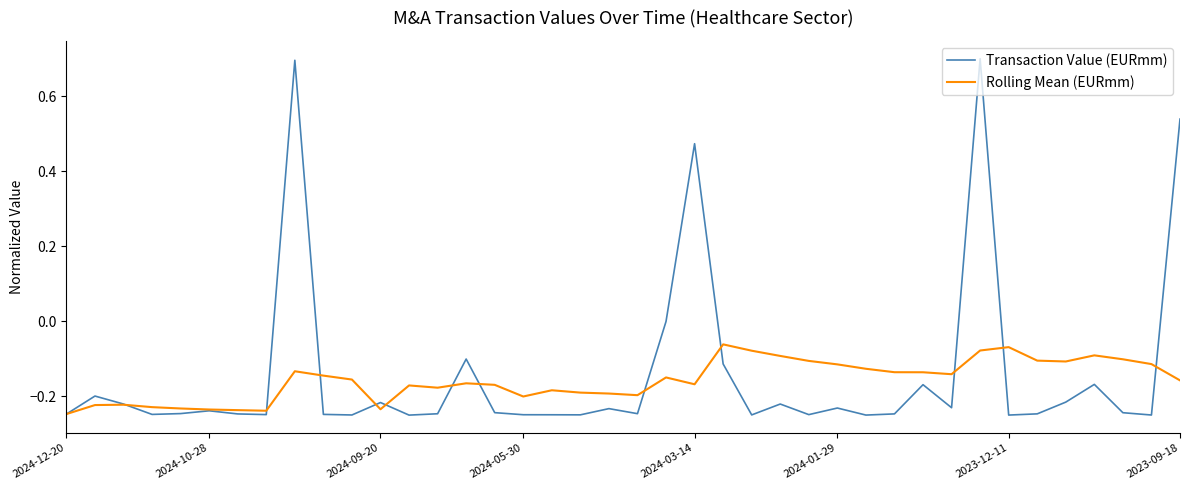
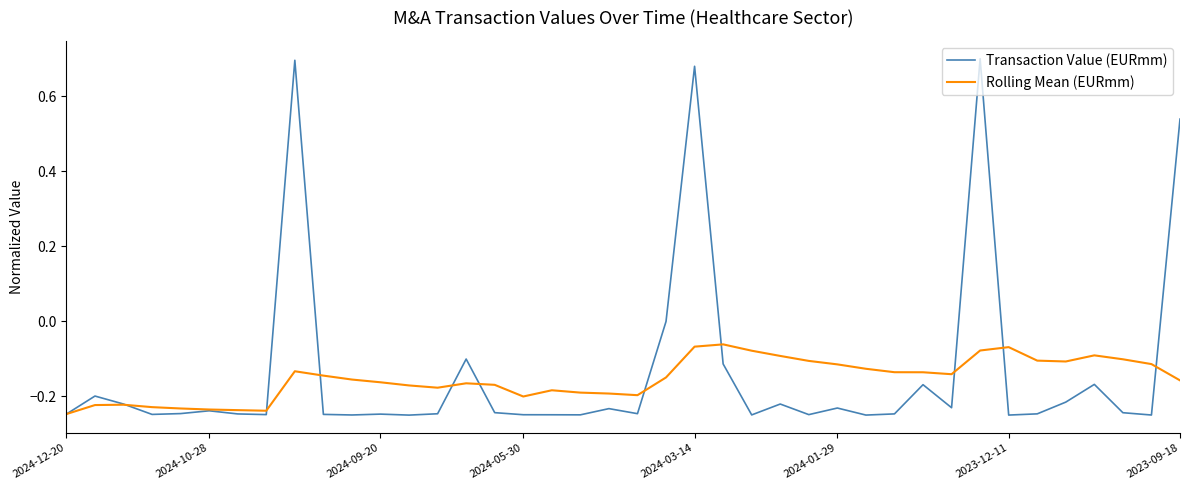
  {
    "Transaction Value (EURmm)": {
-     "2024-09-20": -0.22,
+     "2024-09-20": -0.25,
      "2024-05-30": -0.25,
-     "2024-03-14": 0.47,
+     "2024-03-14": 0.68,
      "2023-12-11": -0.25,
      "2023-09-18": 0.54
    },
    "Rolling Mean (EURmm)": {
-     "2024-09-20": -0.23,
+     "2024-09-20": -0.16,
      "2024-05-30": -0.20,
-     "2024-03-14": -0.17,
+     "2024-03-14": -0.07,
      "2023-12-11": -0.07,
      "2023-09-18": -0.16
    }
  }
